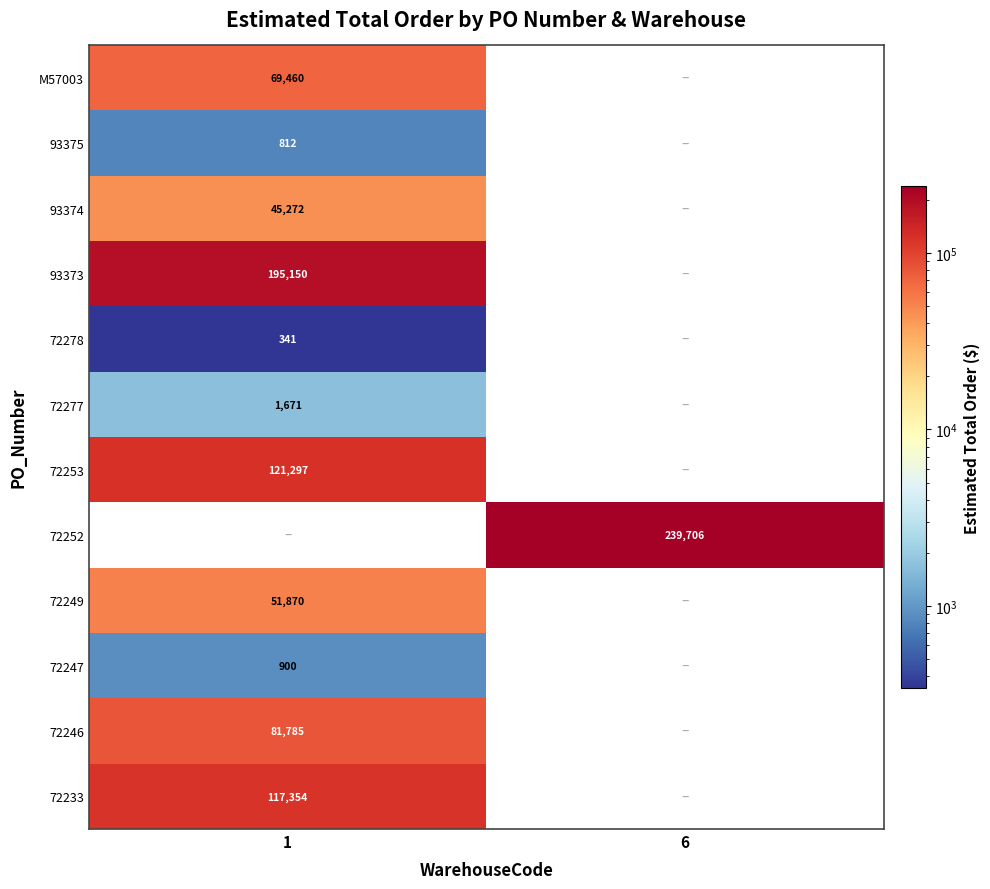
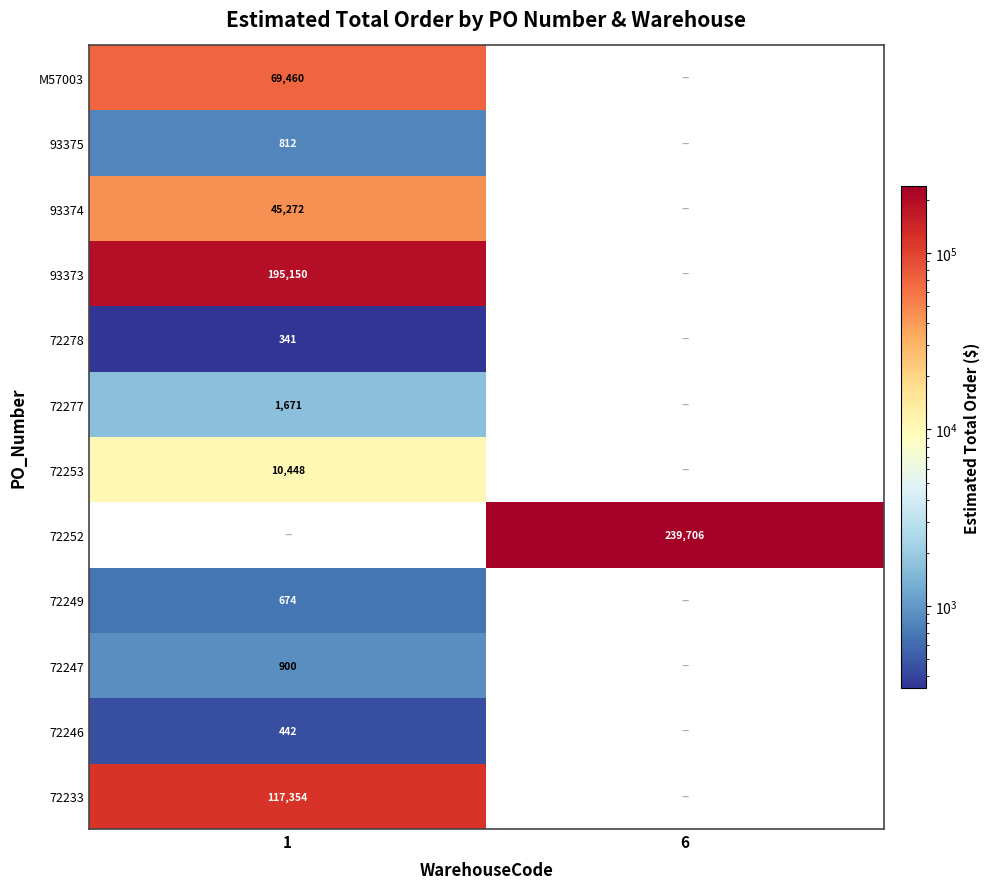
  {
    "M57003": {
      "1": "69,460"
    },
    "93375": {
      "1": "812"
    },
    "93374": {
      "1": "45,272"
    },
    "93373": {
      "1": "195,150"
    },
    "72278": {
      "1": "341"
    },
    "72277": {
      "1": "1,671"
    },
    "72253": {
-     "1": "121,297"
+     "1": "10,448"
    },
    "72252": {
      "6": "239,706"
    },
    "72249": {
-     "1": "51,870"
+     "1": "674"
    },
    "72247": {
      "1": "900"
    },
    "72246": {
-     "1": "81,785"
+     "1": "442"
    },
    "72233": {
      "1": "117,354"
    }
  }
